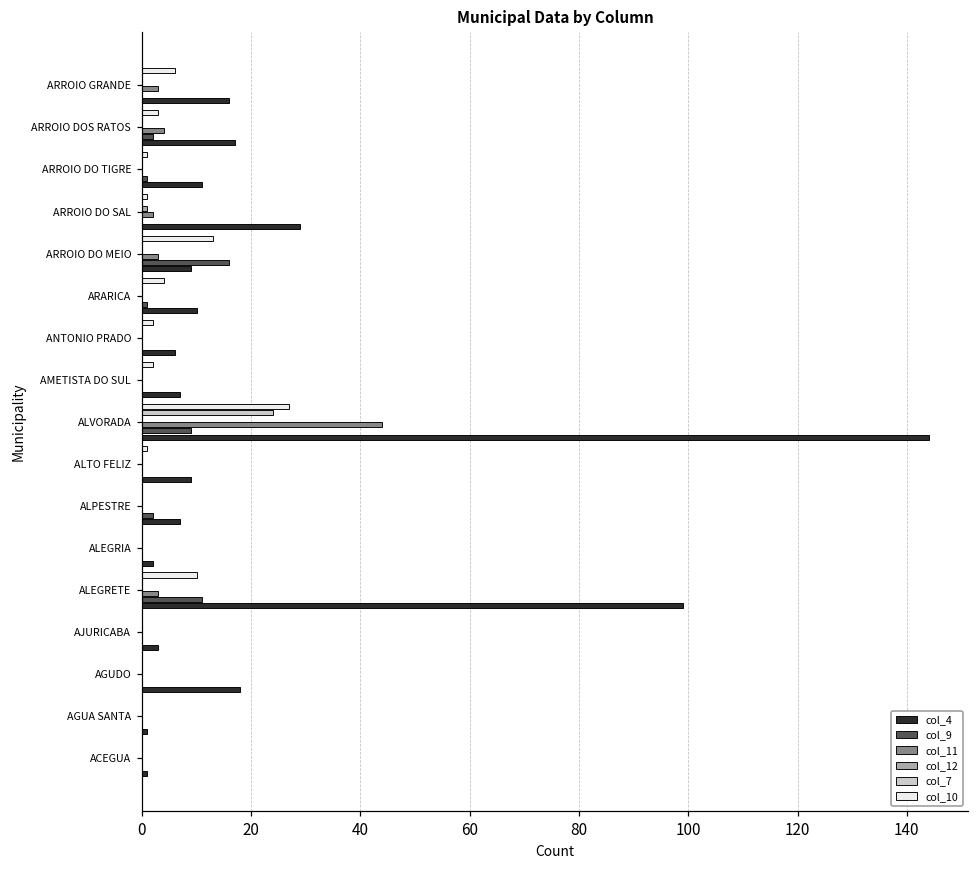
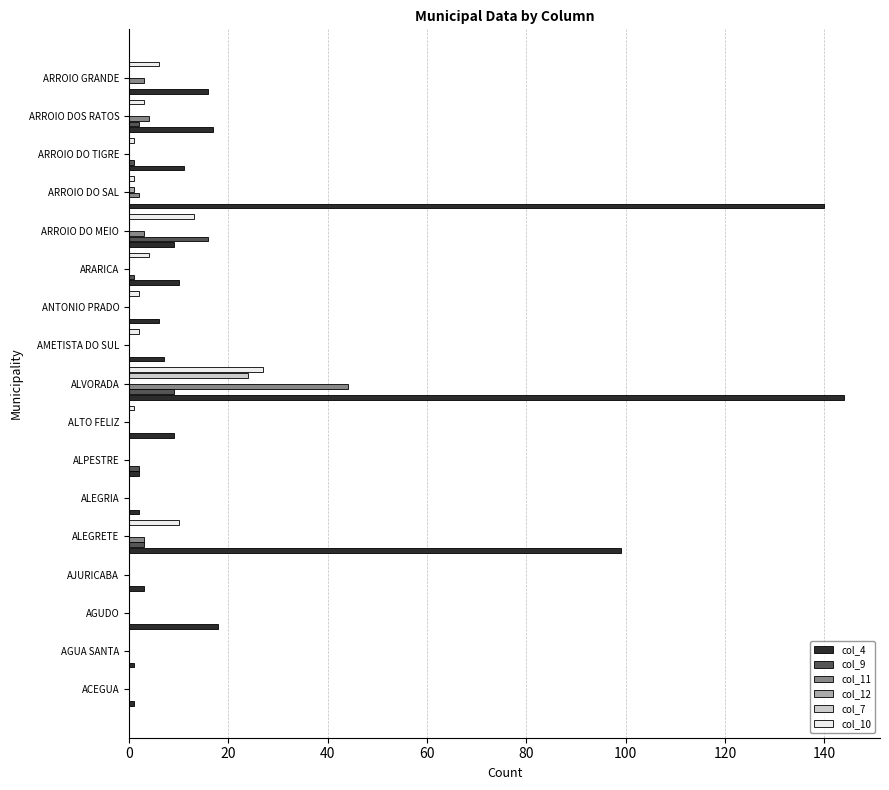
  {
    "col_4": {
      "ARROIO GRANDE": 16,
      "ARROIO DOS RATOS": 17,
      "ARROIO DO TIGRE": 11,
-     "ARROIO DO SAL": 29,
+     "ARROIO DO SAL": 140,
      "ARROIO DO MEIO": 9,
      "ARARICA": 10,
      "ANTONIO PRADO": 6,
      "AMETISTA DO SUL": 7,
      "ALVORADA": 144,
      "ALTO FELIZ": 9,
-     "ALPESTRE": 7,
+     "ALPESTRE": 2,
      "ALEGRIA": 2,
      "ALEGRETE": 99,
      "AJURICABA": 3,
      "AGUDO": 18,
      "AGUA SANTA": 1,
      "ACEGUA": 1
    },
    "col_9": {
      "ARROIO GRANDE": 0,
      "ARROIO DOS RATOS": 2,
      "ARROIO DO TIGRE": 1,
      "ARROIO DO SAL": 0,
      "ARROIO DO MEIO": 16,
      "ARARICA": 1,
      "ANTONIO PRADO": 0,
      "AMETISTA DO SUL": 0,
      "ALVORADA": 9,
      "ALTO FELIZ": 0,
      "ALPESTRE": 2,
      "ALEGRIA": 0,
-     "ALEGRETE": 11,
+     "ALEGRETE": 3,
      "AJURICABA": 0,
      "AGUDO": 0,
      "AGUA SANTA": 0,
      "ACEGUA": 0
    }
  }
